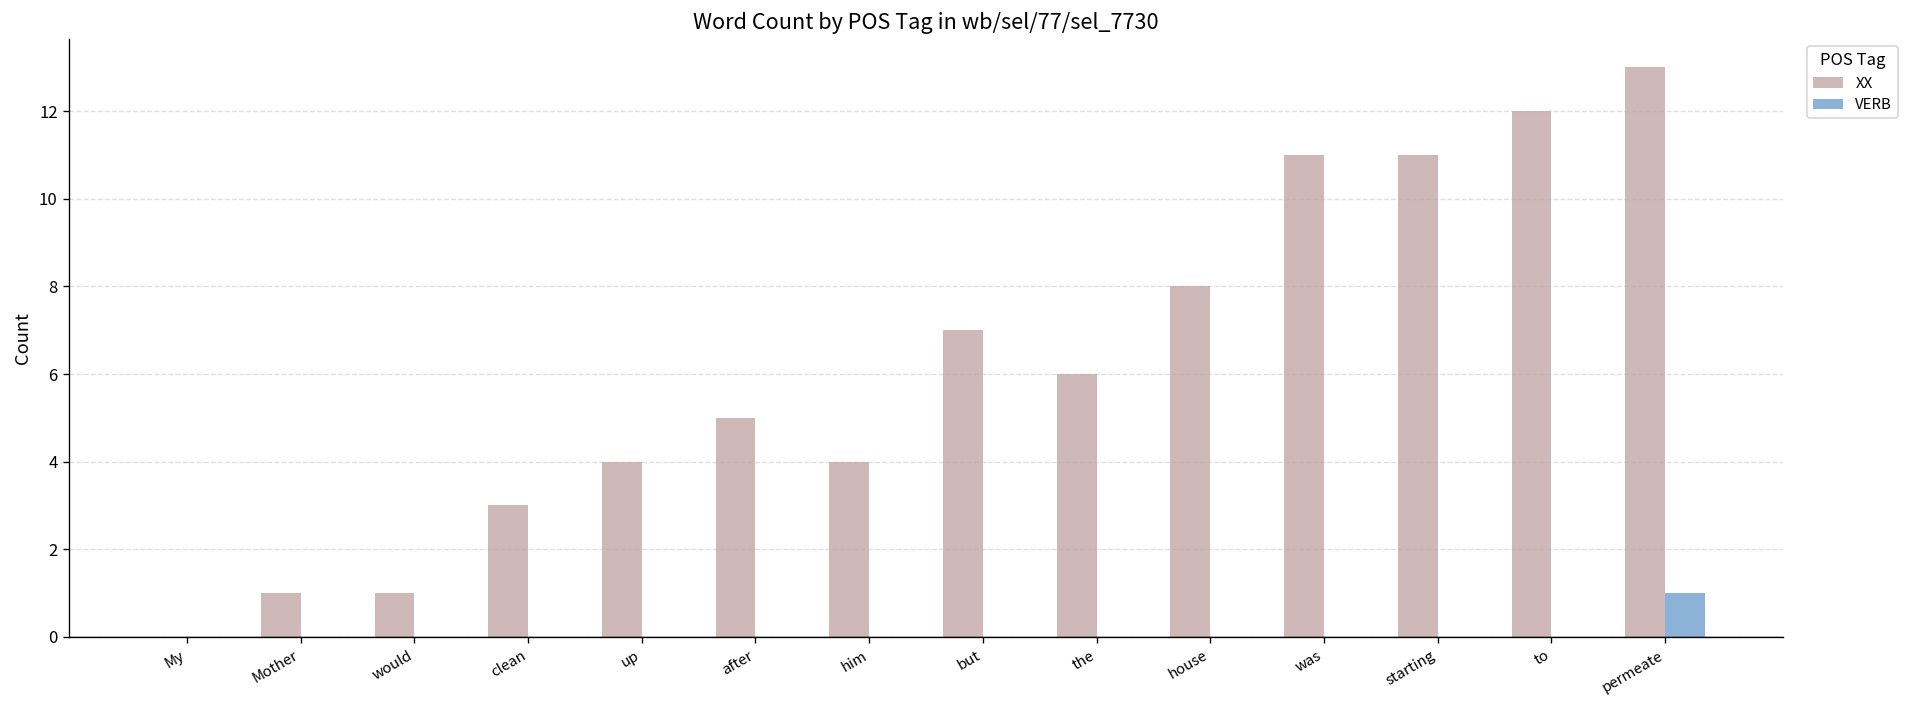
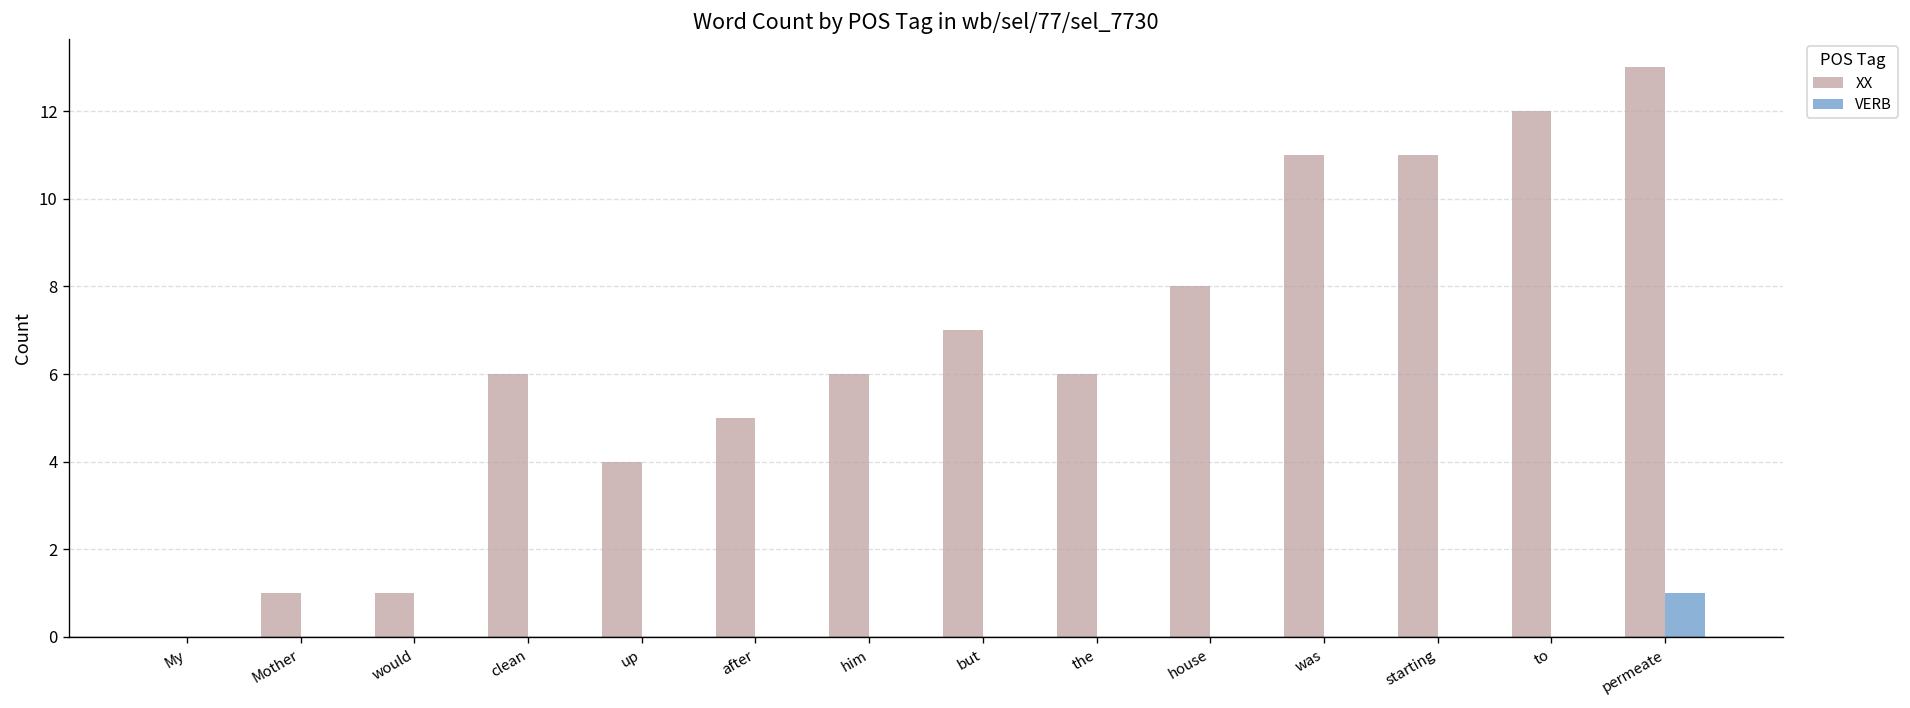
  {
    "XX": {
      "My": 0,
      "Mother": 1,
      "would": 1,
-     "clean": 3,
+     "clean": 6,
      "up": 4,
      "after": 5,
-     "him": 4,
+     "him": 6,
      "but": 7,
      "the": 6,
      "house": 8,
      "was": 11,
      "starting": 11,
      "to": 12,
      "permeate": 13
    },
    "VERB": {
      "My": 0,
      "Mother": 0,
      "would": 0,
      "clean": 0,
      "up": 0,
      "after": 0,
      "him": 0,
      "but": 0,
      "the": 0,
      "house": 0,
      "was": 0,
      "starting": 0,
      "to": 0,
      "permeate": 1
    }
  }
